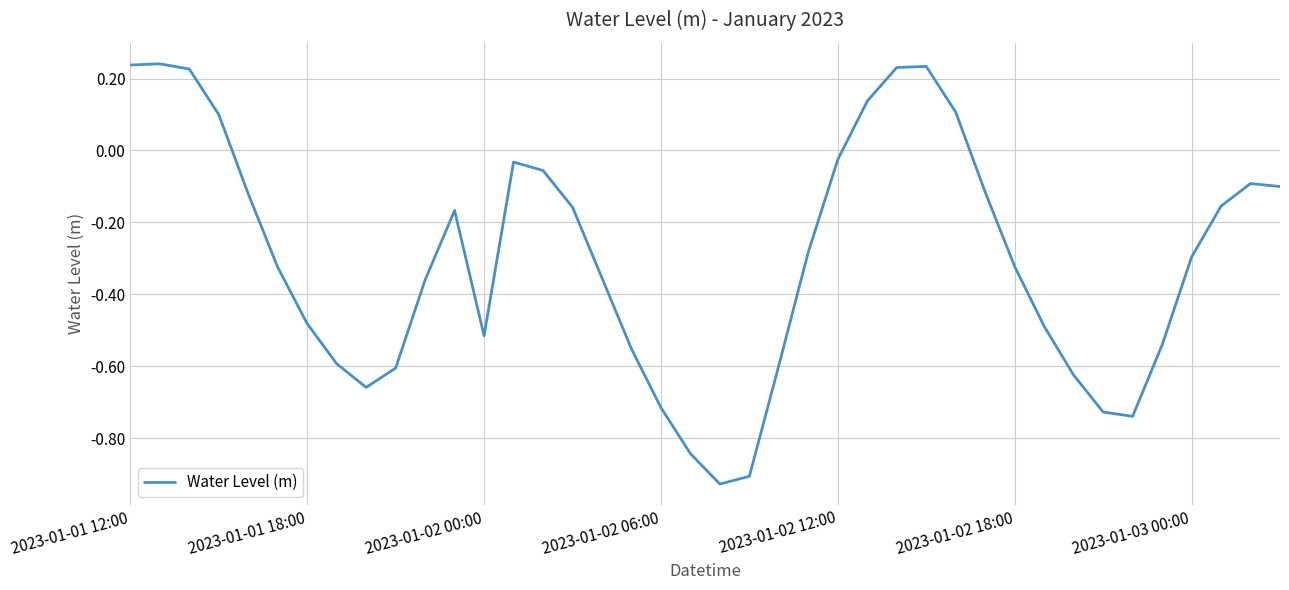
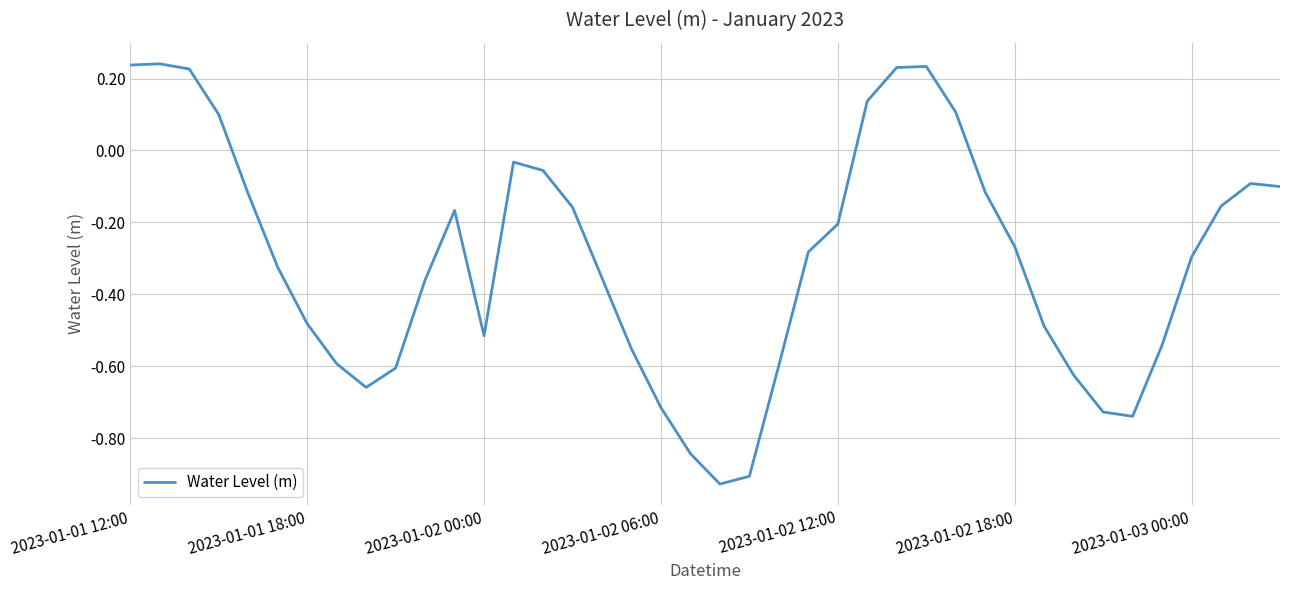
  {
    "2023-01-01 12:00": 0.24,
    "2023-01-01 18:00": -0.48,
    "2023-01-02 00:00": -0.52,
    "2023-01-02 06:00": -0.72,
-   "2023-01-02 12:00": -0.03,
-   "2023-01-02 18:00": -0.32,
+   "2023-01-02 12:00": -0.20,
+   "2023-01-02 18:00": -0.27,
    "2023-01-03 00:00": -0.30
  }
